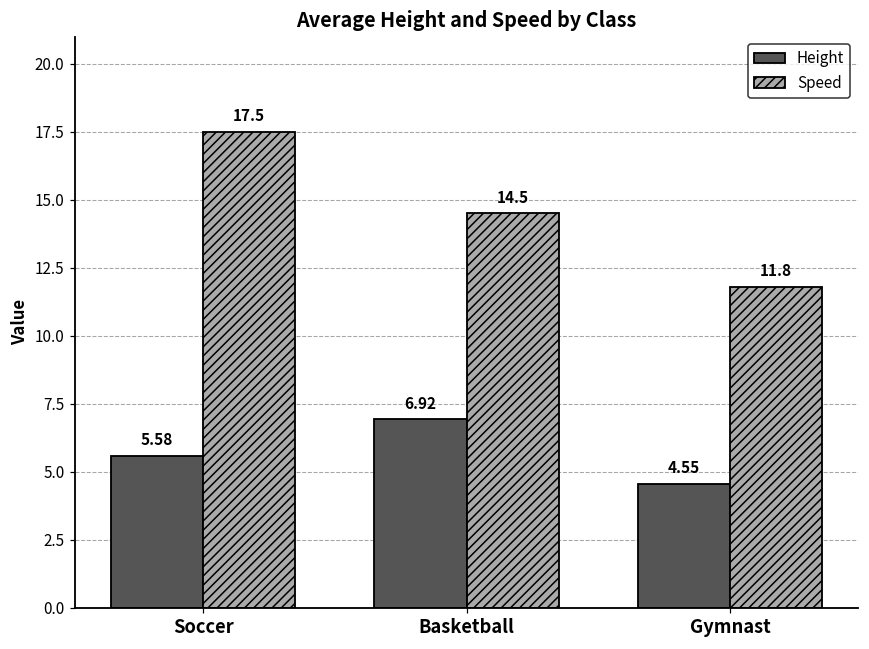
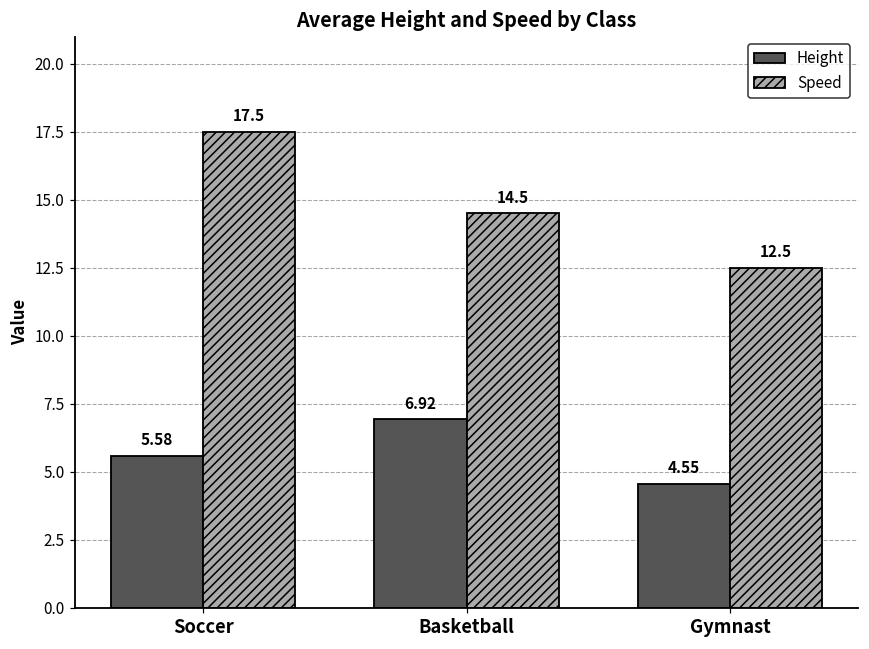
  {
    "Height": {
      "Soccer": 5.58,
      "Basketball": 6.92,
      "Gymnast": 4.55
    },
    "Speed": {
      "Soccer": 17.5,
      "Basketball": 14.5,
-     "Gymnast": 11.8
+     "Gymnast": 12.5
    }
  }
